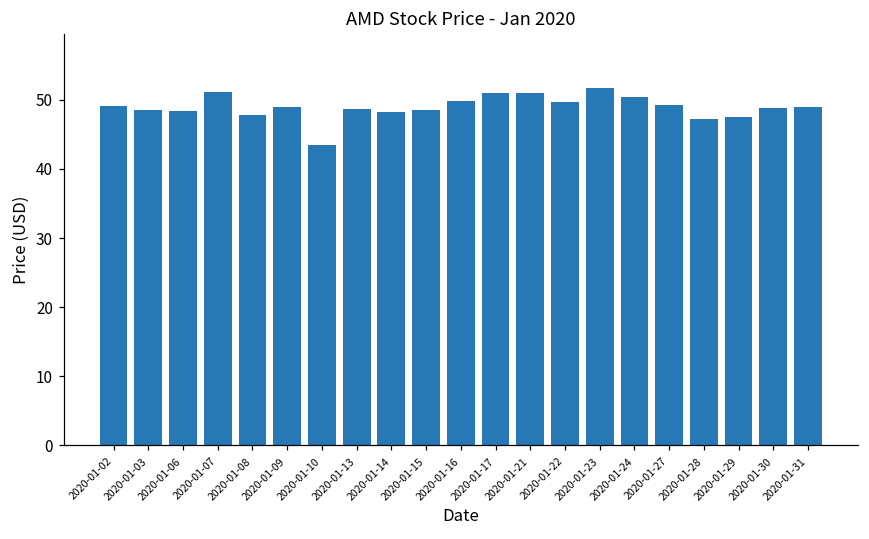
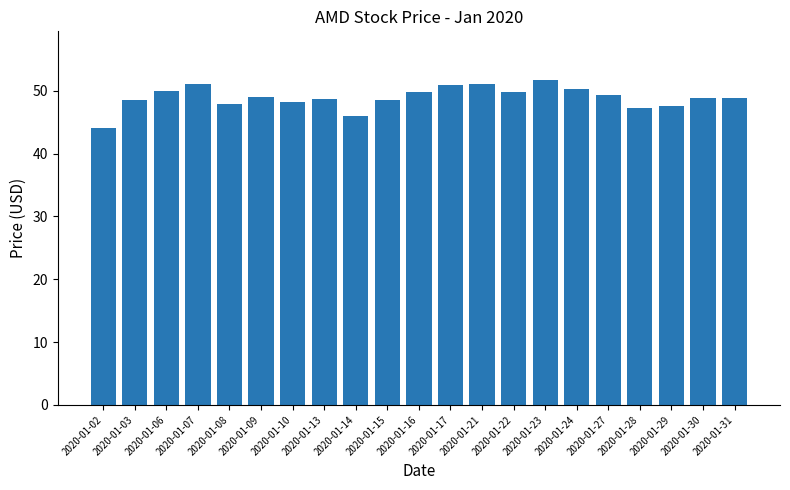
  {
-   "2020-01-02": 49,
+   "2020-01-02": 44,
    "2020-01-03": 49,
-   "2020-01-06": 48,
+   "2020-01-06": 50,
    "2020-01-07": 51,
    "2020-01-08": 48,
    "2020-01-09": 49,
-   "2020-01-10": 43,
+   "2020-01-10": 48,
    "2020-01-13": 49,
-   "2020-01-14": 48,
+   "2020-01-14": 46,
    "2020-01-15": 49,
    "2020-01-16": 50,
    "2020-01-17": 51,
    "2020-01-21": 51,
    "2020-01-22": 50,
    "2020-01-23": 52,
    "2020-01-24": 50,
    "2020-01-27": 49,
    "2020-01-28": 47,
    "2020-01-29": 48,
    "2020-01-30": 49,
    "2020-01-31": 49
  }
